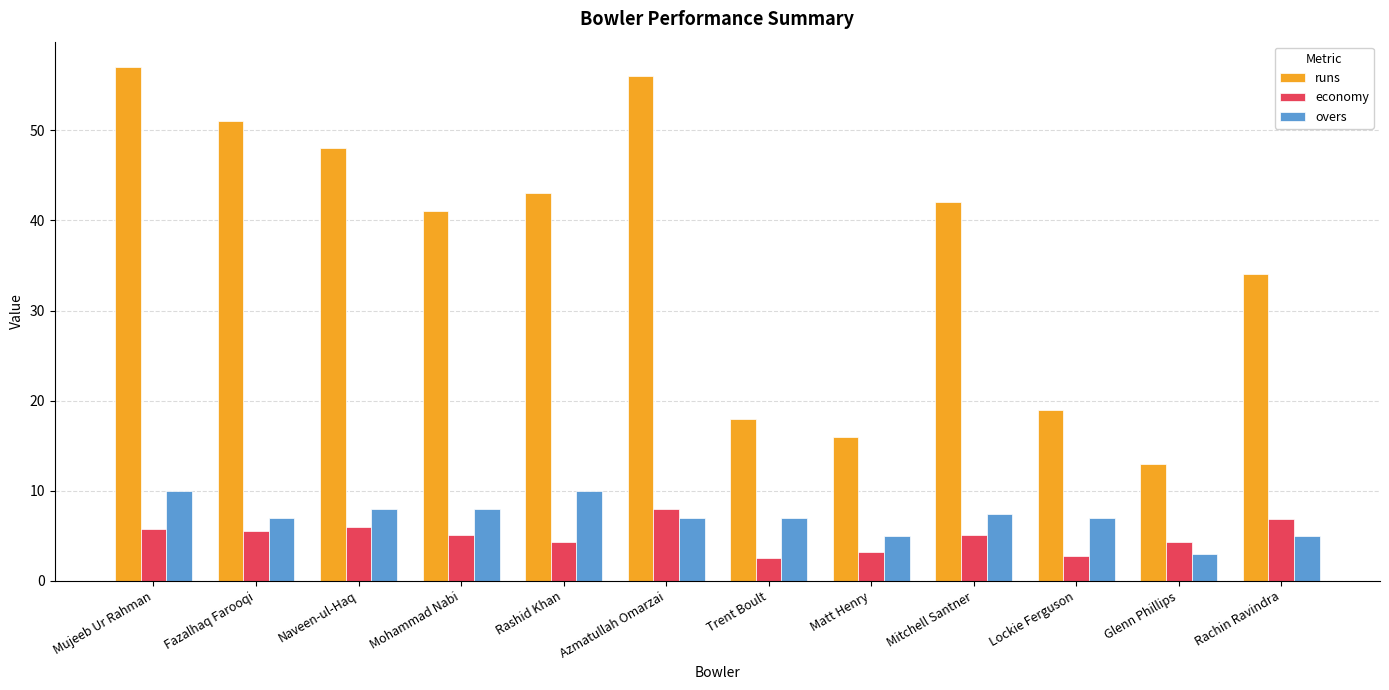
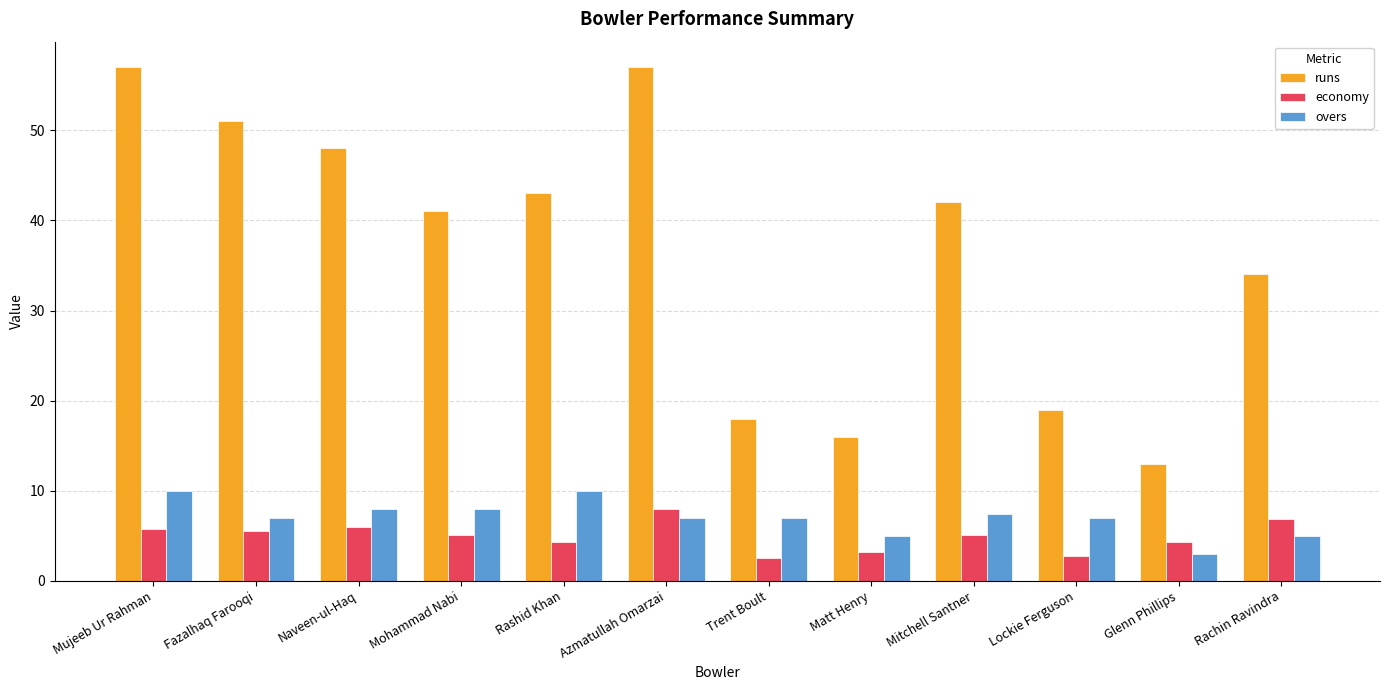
  {
    "runs": {
      "Mujeeb Ur Rahman": 57,
      "Fazalhaq Farooqi": 51,
      "Naveen-ul-Haq": 48,
      "Mohammad Nabi": 41,
      "Rashid Khan": 43,
-     "Azmatullah Omarzai": 56,
+     "Azmatullah Omarzai": 57,
      "Trent Boult": 18,
      "Matt Henry": 16,
      "Mitchell Santner": 42,
      "Lockie Ferguson": 19,
      "Glenn Phillips": 13,
      "Rachin Ravindra": 34
    },
    "economy": {
      "Mujeeb Ur Rahman": 6,
      "Fazalhaq Farooqi": 6,
      "Naveen-ul-Haq": 6,
      "Mohammad Nabi": 5,
      "Rashid Khan": 4,
      "Azmatullah Omarzai": 8,
      "Trent Boult": 3,
      "Matt Henry": 3,
      "Mitchell Santner": 5,
      "Lockie Ferguson": 3,
      "Glenn Phillips": 4,
      "Rachin Ravindra": 7
    },
    "overs": {
      "Mujeeb Ur Rahman": 10,
      "Fazalhaq Farooqi": 7,
      "Naveen-ul-Haq": 8,
      "Mohammad Nabi": 8,
      "Rashid Khan": 10,
      "Azmatullah Omarzai": 7,
      "Trent Boult": 7,
      "Matt Henry": 5,
      "Mitchell Santner": 7,
      "Lockie Ferguson": 7,
      "Glenn Phillips": 3,
      "Rachin Ravindra": 5
    }
  }
